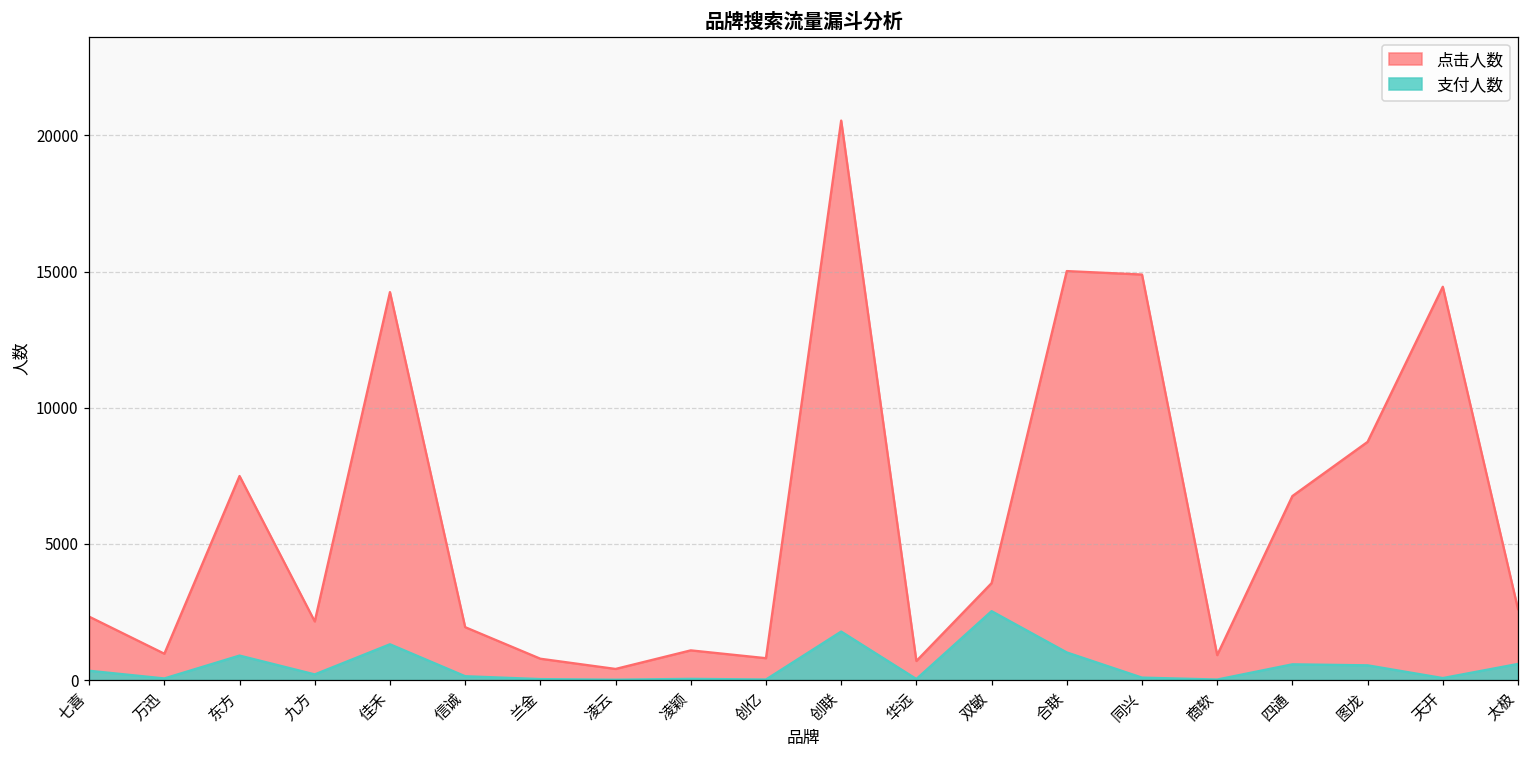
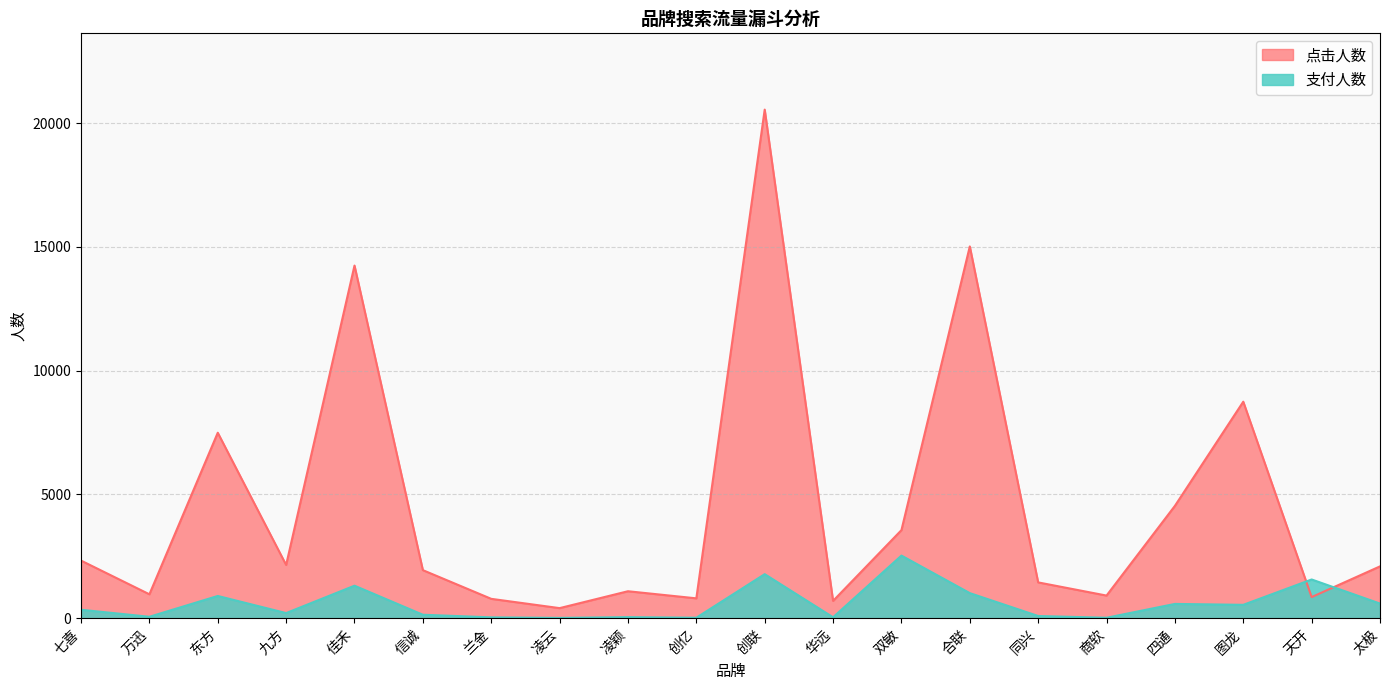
  {
    "点击人数": {
      "七喜": 2300,
      "万迅": 1000,
      "东方": 7500,
      "九方": 2200,
      "佳禾": 14200,
      "信诚": 1900,
      "兰金": 800,
      "凌云": 400,
      "凌颖": 1100,
      "创亿": 800,
      "创联": 20500,
      "华远": 700,
      "双敏": 3600,
      "合联": 15000,
-     "同兴": 14900,
+     "同兴": 1400,
      "商软": 900,
-     "四通": 6800,
+     "四通": 4500,
      "图龙": 8700,
-     "天开": 14400,
-     "太极": 2600
+     "天开": 900,
+     "太极": 2100
    },
    "支付人数": {
      "七喜": 300,
      "万迅": 100,
      "东方": 900,
      "九方": 200,
      "佳禾": 1300,
      "信诚": 100,
      "兰金": 0,
      "凌云": 0,
      "凌颖": 0,
      "创亿": 0,
      "创联": 1800,
      "华远": 0,
      "双敏": 2500,
      "合联": 1000,
      "同兴": 100,
      "商软": 0,
      "四通": 600,
      "图龙": 500,
-     "天开": 100,
+     "天开": 1600,
      "太极": 600
    }
  }
